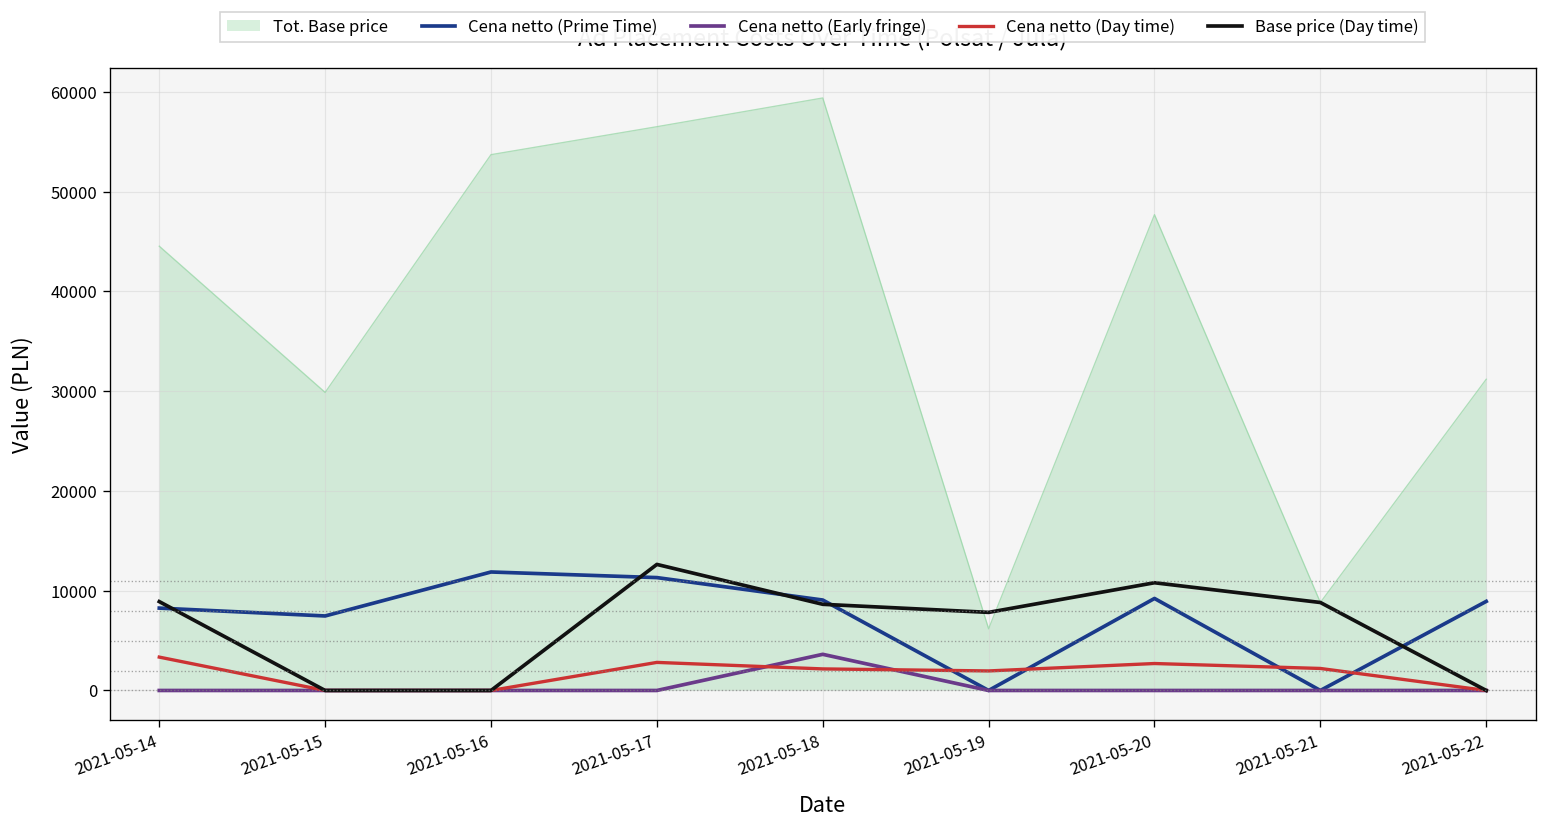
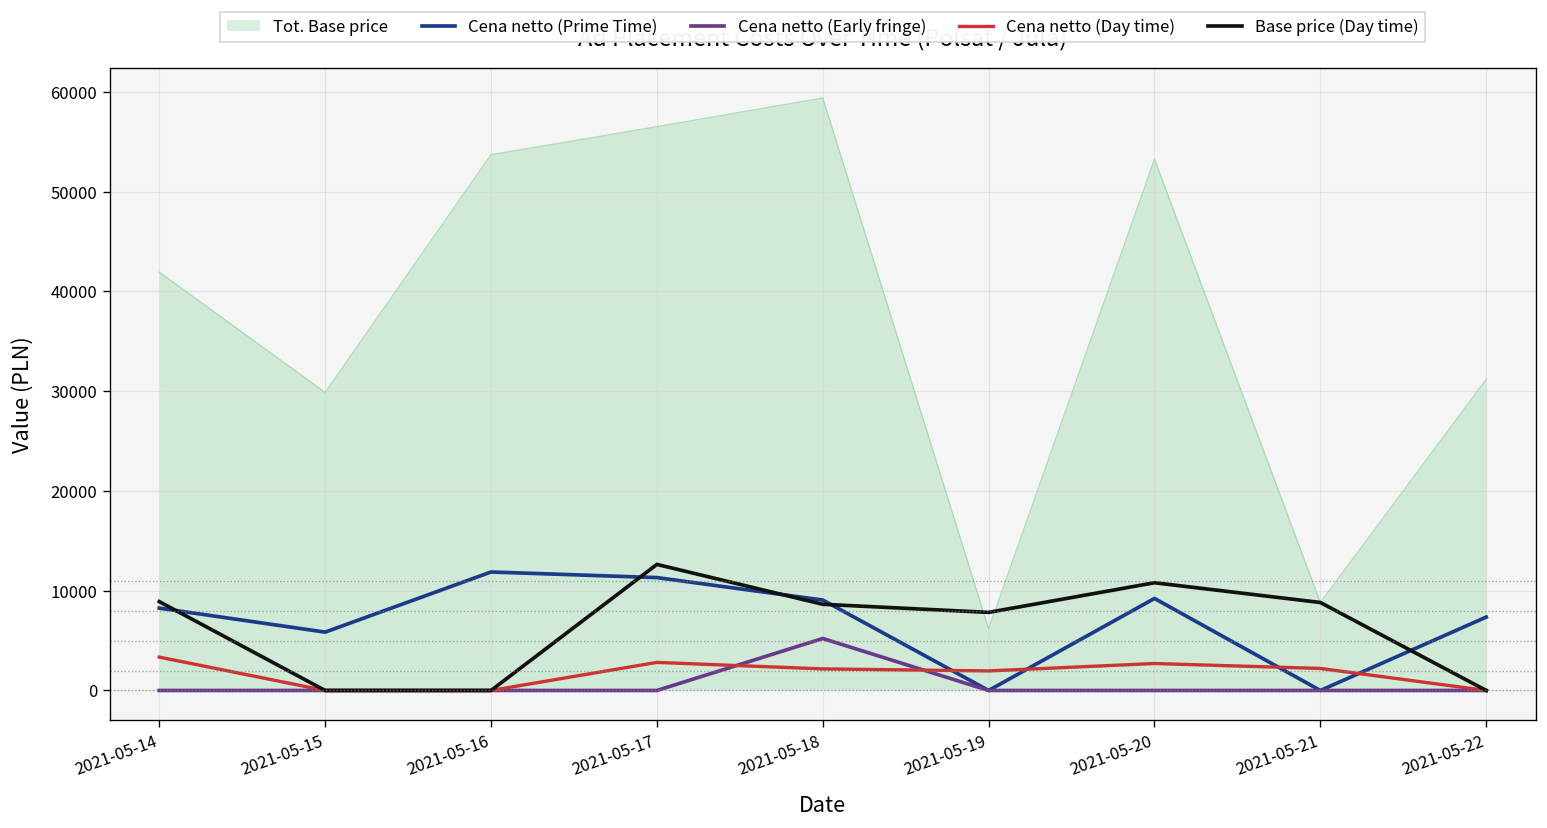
  {
    "Tot. Base price": {
-     "2021-05-14": 45000,
+     "2021-05-14": 42000,
      "2021-05-15": 30000,
      "2021-05-16": 54000,
      "2021-05-17": 57000,
      "2021-05-18": 59000,
      "2021-05-19": 6000,
-     "2021-05-20": 48000,
+     "2021-05-20": 53000,
      "2021-05-22": 31000
    },
    "Cena netto (Prime Time)": {
      "2021-05-14": 8000,
-     "2021-05-15": 7000,
+     "2021-05-15": 6000,
      "2021-05-16": 12000,
      "2021-05-17": 11000,
      "2021-05-18": 9000,
      "2021-05-20": 9000,
-     "2021-05-22": 9000
+     "2021-05-22": 7000
    },
    "Cena netto (Early fringe)": {
      "2021-05-14": 0,
      "2021-05-17": 0,
-     "2021-05-18": 4000,
+     "2021-05-18": 5000,
      "2021-05-20": 0
    },
    "Cena netto (Day time)": {
      "2021-05-14": 3000,
      "2021-05-17": 3000,
      "2021-05-18": 2000,
      "2021-05-19": 2000,
      "2021-05-20": 3000,
      "2021-05-21": 2000
    },
    "Base price (Day time)": {
      "2021-05-14": 9000,
      "2021-05-17": 13000,
      "2021-05-18": 9000,
      "2021-05-19": 8000,
      "2021-05-20": 11000
    }
  }
